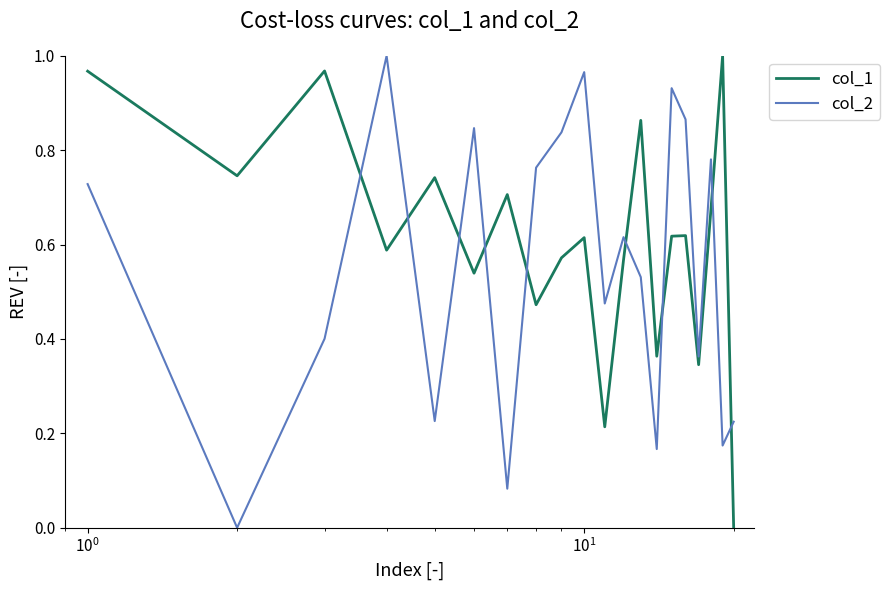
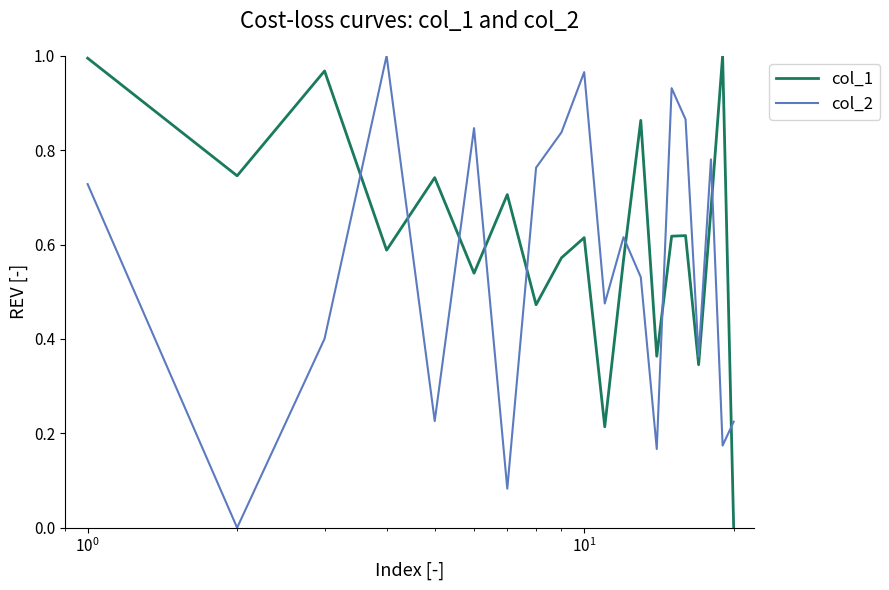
  {
    "col_1": {
-     "10^0": 0.97,
+     "10^0": 0.99,
      "10^1": 0.61
    },
    "col_2": {
      "10^0": 0.73,
      "10^1": 0.97
    }
  }
